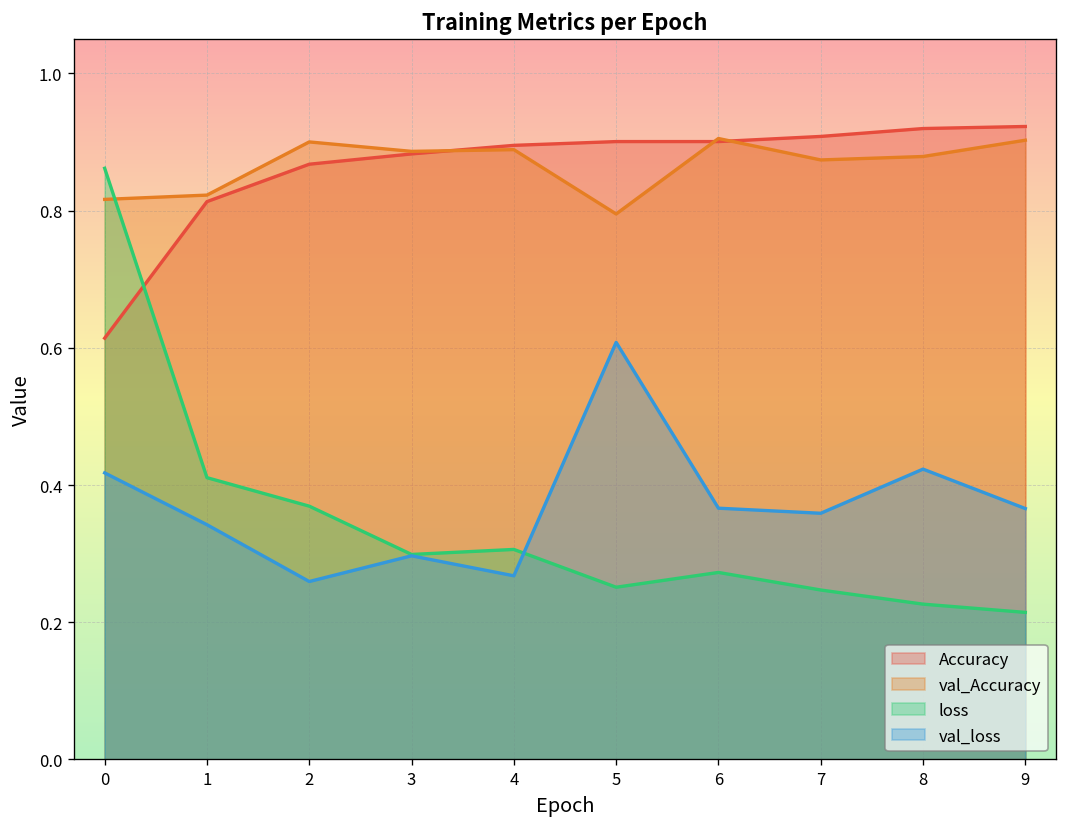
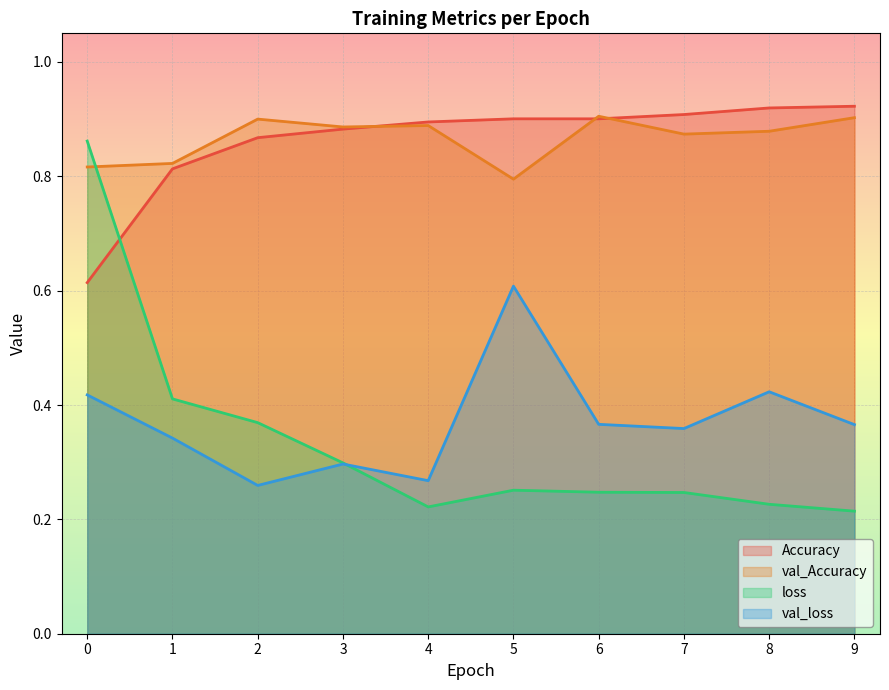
  {
    "loss": {
      "0": 0.86,
      "1": 0.41,
      "2": 0.37,
-     "4": 0.31,
+     "4": 0.22,
      "5": 0.25,
-     "6": 0.27,
+     "6": 0.25,
      "7": 0.25,
      "8": 0.23,
      "9": 0.21
    },
    "val_loss": {
      "0": 0.42,
      "1": 0.34,
      "2": 0.26,
      "4": 0.27,
      "5": 0.61,
      "6": 0.37,
      "7": 0.36,
      "8": 0.42,
      "9": 0.37
    }
  }
